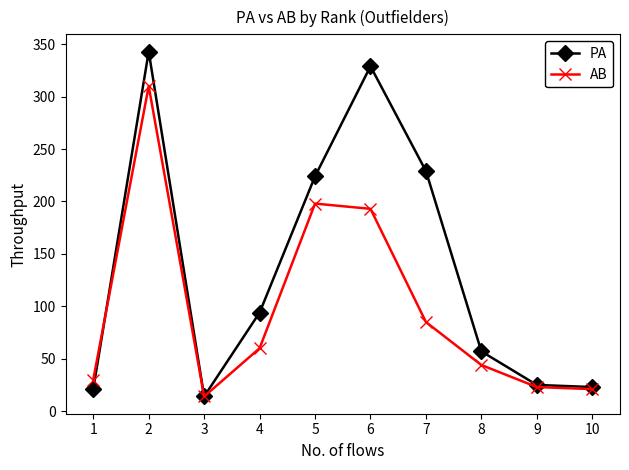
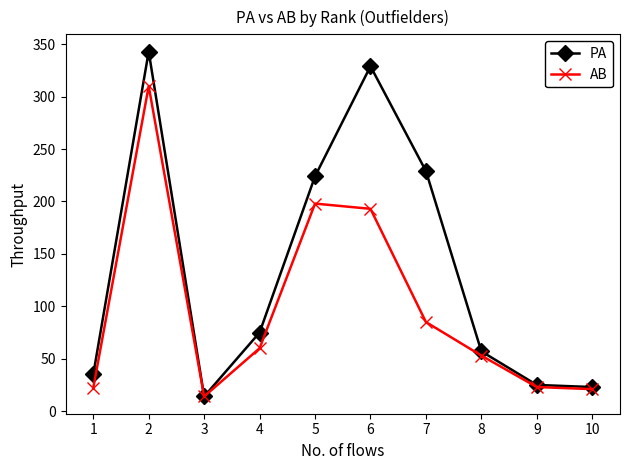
  {
    "PA": {
-     "1": 21,
+     "1": 35,
      "2": 343,
-     "4": 94,
+     "4": 75,
      "5": 224,
      "6": 329,
      "7": 229,
      "8": 57
    },
    "AB": {
-     "1": 30,
+     "1": 22,
      "2": 310,
      "4": 60,
      "5": 198,
      "6": 193,
      "7": 85,
-     "8": 44
+     "8": 53
    }
  }
